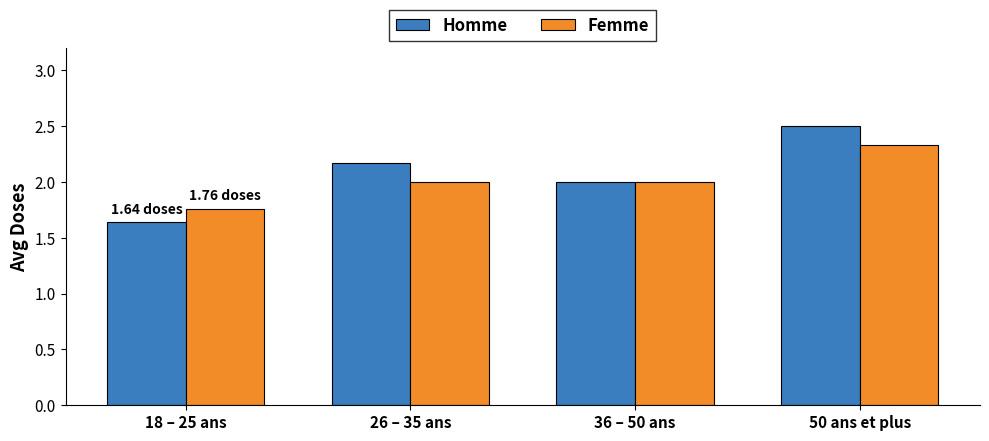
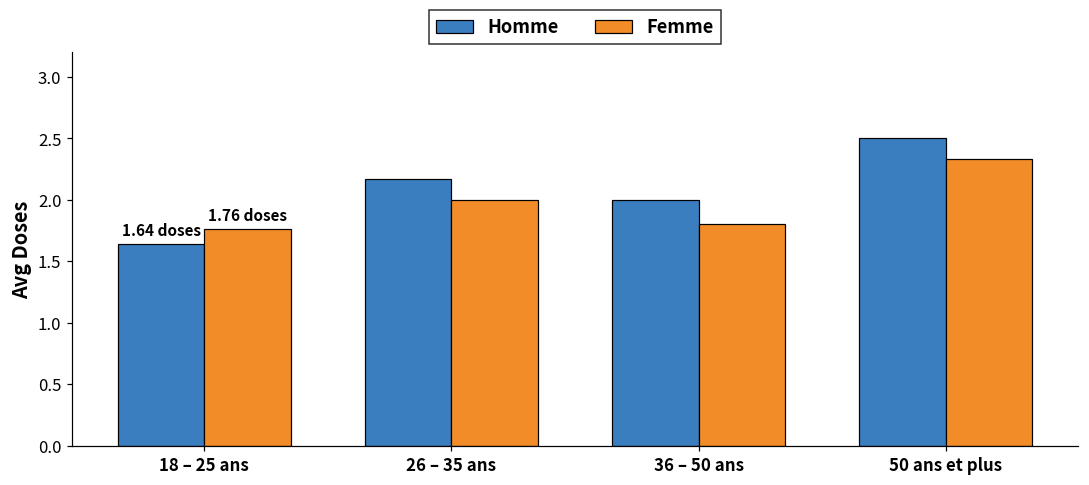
  {
    "Homme": {
      "18 – 25 ans": 1.64
    },
    "Femme": {
      "26 – 35 ans": 2.0,
-     "36 – 50 ans": 2.0,
+     "36 – 50 ans": 1.8,
      "50 ans et plus": 2.33
    }
  }
